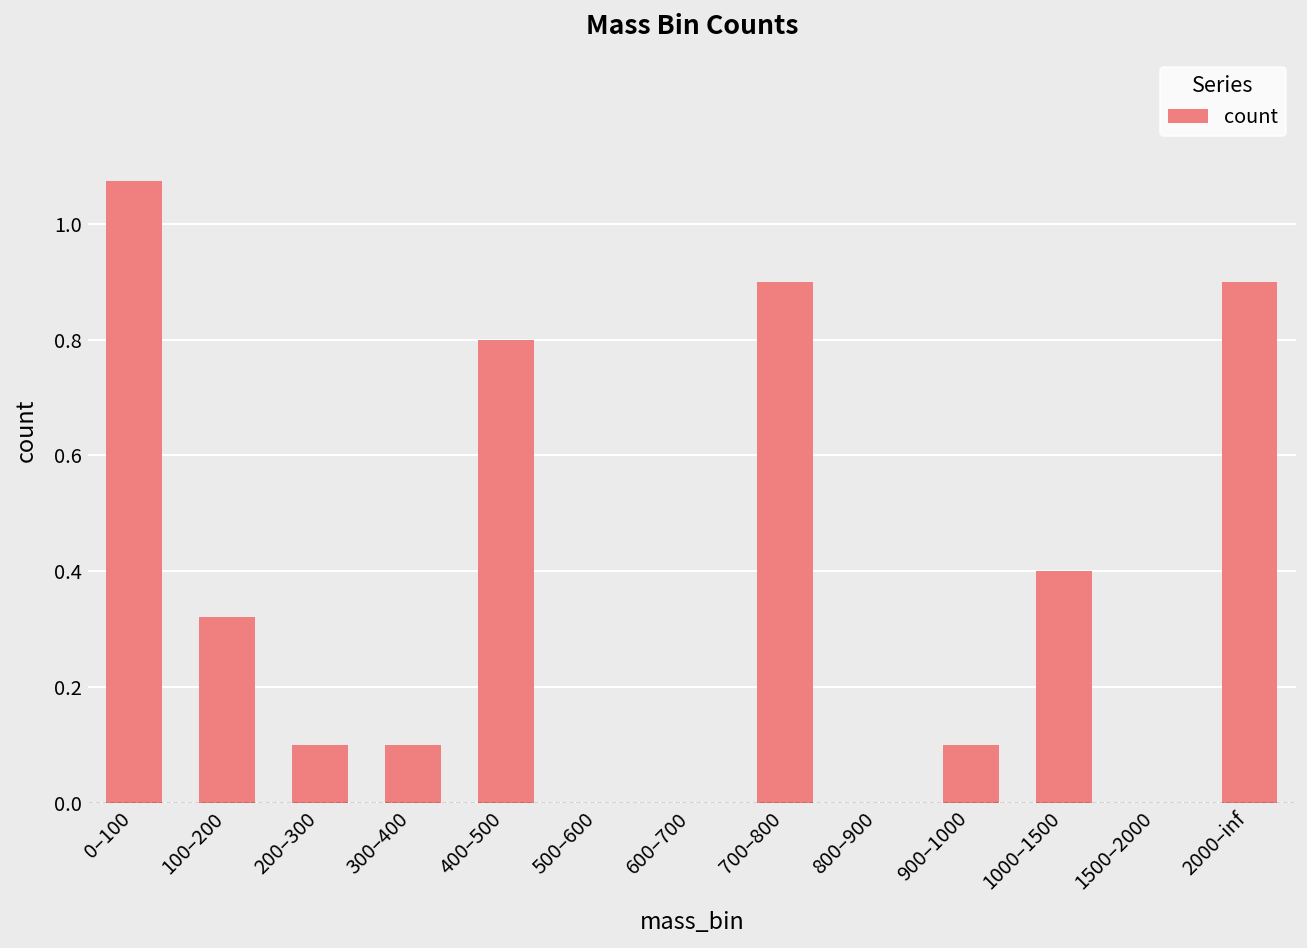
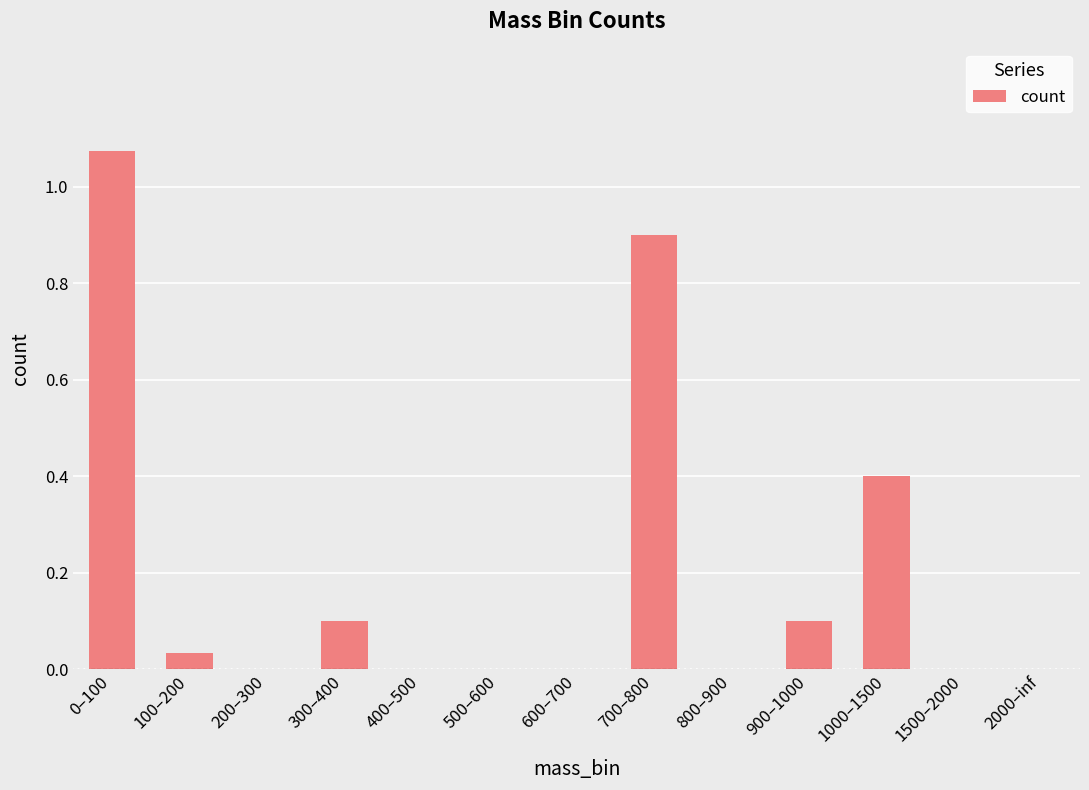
  {
    "0–100": 1.07,
-   "100–200": 0.32,
-   "200–300": 0.1,
+   "100–200": 0.03,
+   "200–300": 0.0,
    "300–400": 0.10,
-   "400–500": 0.8,
+   "400–500": 0.0,
    "500–600": 0.00,
    "600–700": 0.00,
    "700–800": 0.90,
    "800–900": 0.00,
    "900–1000": 0.10,
    "1000–1500": 0.40,
    "1500–2000": 0.00,
-   "2000–inf": 0.9
+   "2000–inf": 0.0
  }
